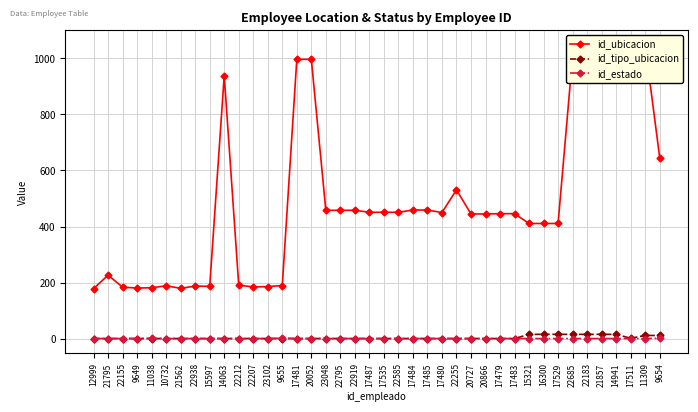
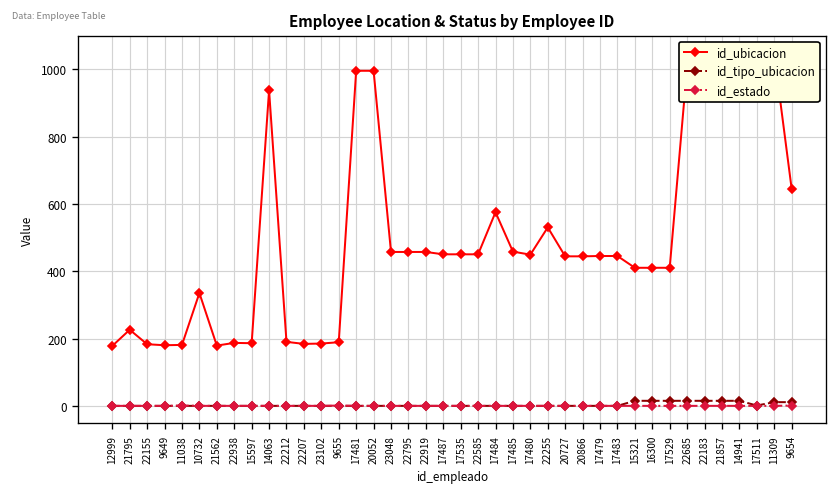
  {
    "id_ubicacion": {
      "12999": 180,
      "21795": 230,
      "22155": 180,
      "9649": 180,
      "11038": 180,
-     "10732": 190,
+     "10732": 340,
      "21562": 180,
      "22938": 190,
      "15597": 190,
      "14063": 940,
      "22212": 190,
      "22207": 190,
      "23102": 190,
      "9655": 190,
      "17481": 1000,
      "20052": 1000,
      "23048": 460,
      "22795": 460,
      "22919": 460,
      "17487": 450,
      "17535": 450,
      "22585": 450,
-     "17484": 460,
+     "17484": 580,
      "17485": 460,
      "17480": 450,
      "22255": 530,
      "20727": 450,
      "20866": 450,
      "17479": 450,
      "17483": 450,
      "15321": 410,
      "16300": 410,
      "17529": 410,
      "9654": 650
    },
    "id_tipo_ubicacion": {
      "15321": 20,
      "16300": 20,
      "17529": 20,
      "22685": 20,
      "22183": 20,
      "21857": 20,
      "14941": 20,
      "11309": 10,
      "9654": 10
    },
    "id_estado": {
      "15321": 0,
      "16300": 0,
      "17529": 0,
      "22685": 0,
      "22183": 0,
      "21857": 0,
      "14941": 0,
      "11309": 0,
      "9654": 0
    }
  }
